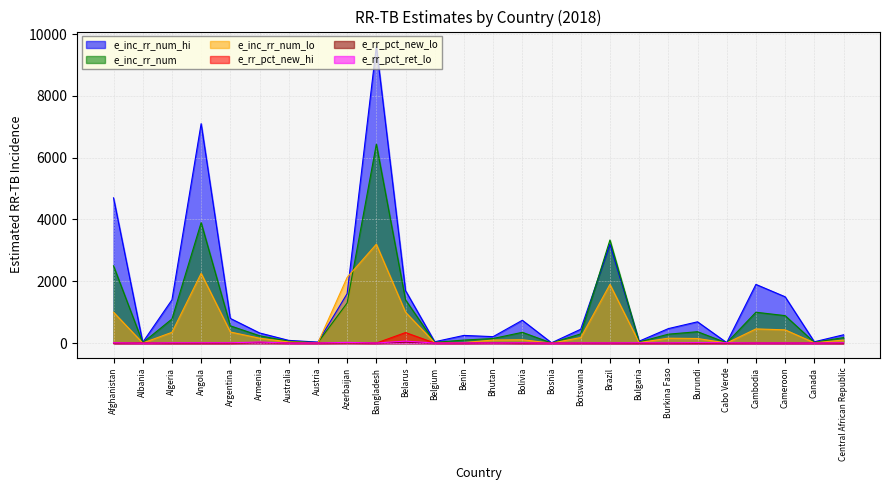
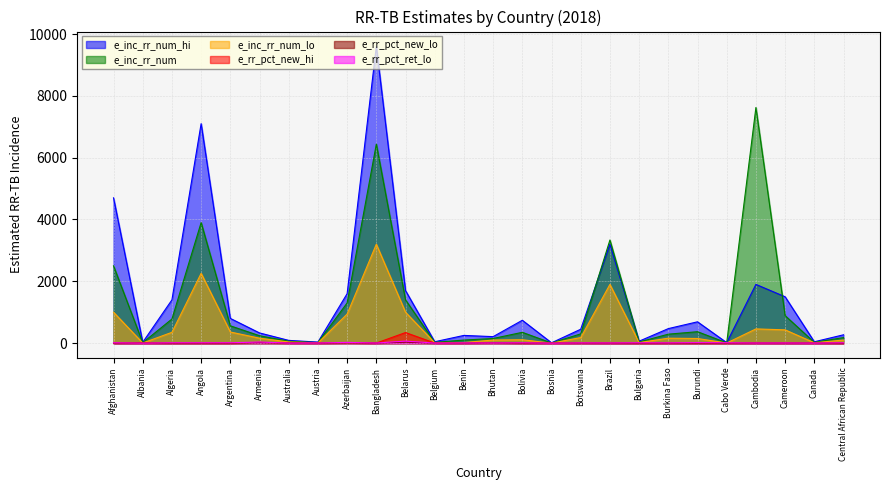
  {
    "e_inc_rr_num_hi": {
      "Afghanistan": 4700,
      "Algeria": 1400,
      "Angola": 7100,
      "Argentina": 800,
      "Armenia": 300,
      "Azerbaijan": 1600,
      "Belarus": 1700,
      "Benin": 300,
      "Bolivia": 700,
      "Botswana": 500,
      "Brazil": 3200,
      "Burkina Faso": 500,
      "Burundi": 700,
      "Cambodia": 1900,
      "Cameroon": 1500,
      "Central African Republic": 300
    },
    "e_inc_rr_num": {
      "Afghanistan": 2500,
      "Algeria": 800,
      "Angola": 3900,
      "Argentina": 600,
      "Azerbaijan": 1300,
      "Bangladesh": 6400,
      "Belarus": 1400,
      "Bolivia": 400,
      "Botswana": 300,
      "Brazil": 3300,
      "Burkina Faso": 300,
      "Burundi": 400,
-     "Cambodia": 1000,
+     "Cambodia": 7600,
      "Cameroon": 900
    },
    "e_inc_rr_num_lo": {
      "Afghanistan": 1000,
      "Algeria": 400,
      "Angola": 2300,
      "Argentina": 400,
-     "Azerbaijan": 2100,
+     "Azerbaijan": 900,
      "Bangladesh": 3200,
      "Belarus": 1000,
      "Bolivia": 100,
      "Botswana": 200,
      "Brazil": 1900,
      "Burkina Faso": 200,
      "Burundi": 200,
      "Cambodia": 500,
      "Cameroon": 400
    },
    "e_rr_pct_new_hi": {
      "Belarus": 300
    }
  }
